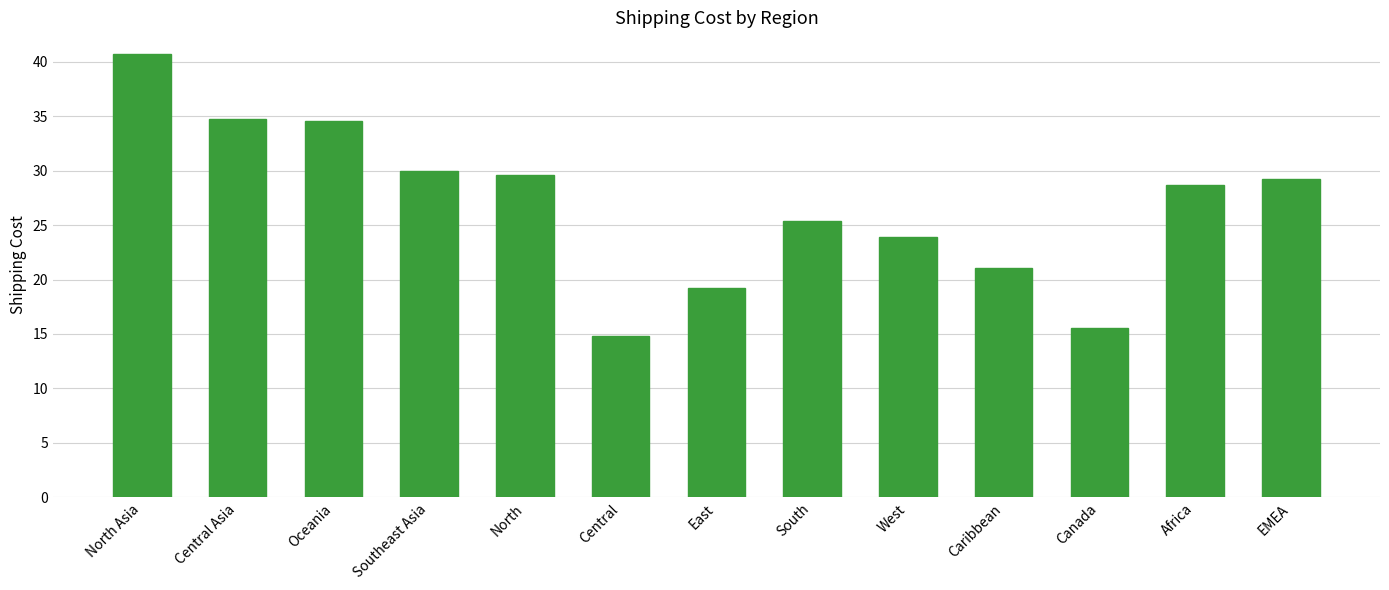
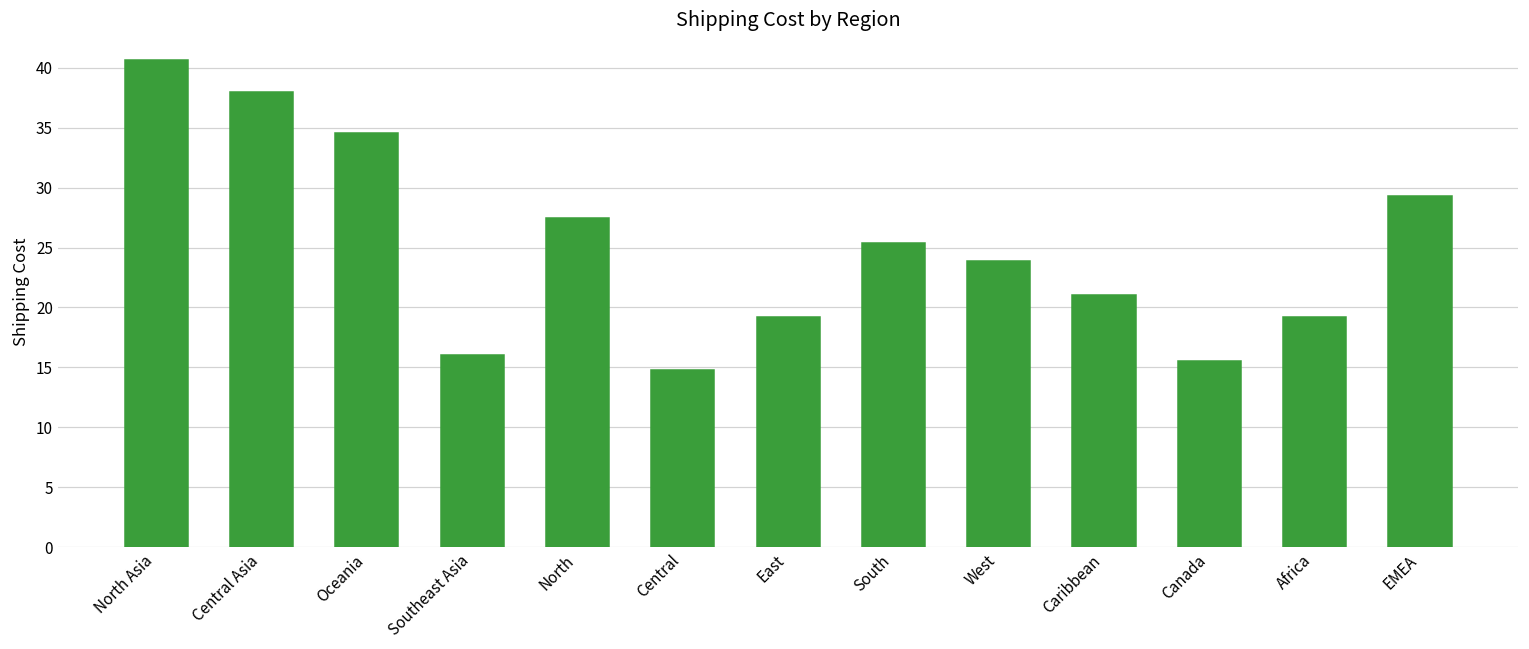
  {
    "North Asia": 40.7,
-   "Central Asia": 34.7,
+   "Central Asia": 38.0,
    "Oceania": 34.6,
-   "Southeast Asia": 29.9,
-   "North": 29.6,
+   "Southeast Asia": 16.1,
+   "North": 27.5,
    "Central": 14.8,
    "East": 19.2,
    "South": 25.4,
    "West": 23.9,
    "Caribbean": 21.1,
    "Canada": 15.5,
-   "Africa": 28.6,
+   "Africa": 19.2,
    "EMEA": 29.3
  }
